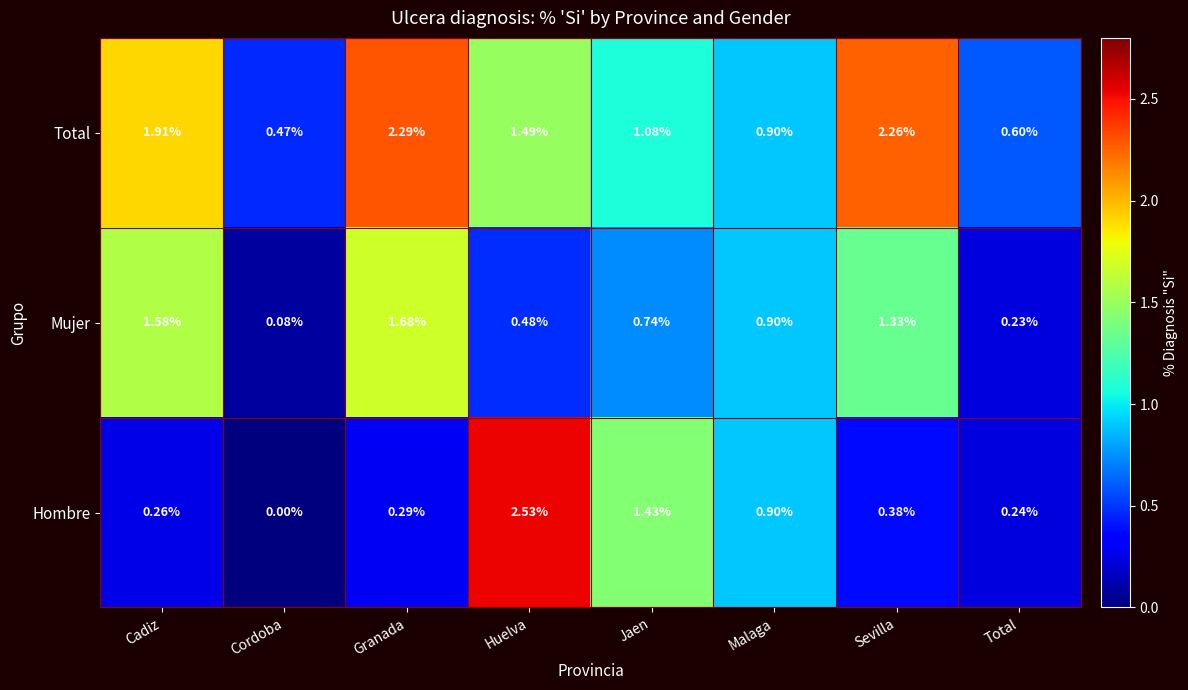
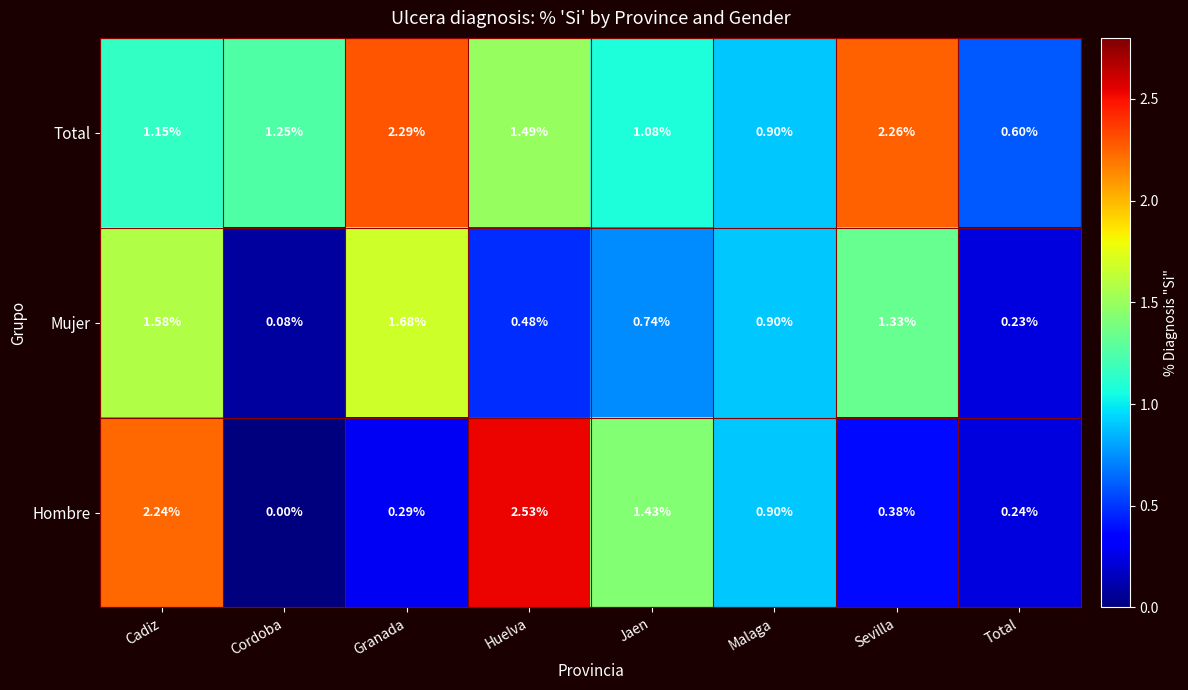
  {
    "Total": {
-     "Cadiz": "1.91%",
-     "Cordoba": "0.47%",
+     "Cadiz": "1.15%",
+     "Cordoba": "1.25%",
      "Granada": "2.29%",
      "Huelva": "1.49%",
      "Jaen": "1.08%",
      "Malaga": "0.90%",
      "Sevilla": "2.26%",
      "Total": "0.60%"
    },
    "Mujer": {
      "Cadiz": "1.58%",
      "Cordoba": "0.08%",
      "Granada": "1.68%",
      "Huelva": "0.48%",
      "Jaen": "0.74%",
      "Malaga": "0.90%",
      "Sevilla": "1.33%",
      "Total": "0.23%"
    },
    "Hombre": {
-     "Cadiz": "0.26%",
+     "Cadiz": "2.24%",
      "Cordoba": "0.00%",
      "Granada": "0.29%",
      "Huelva": "2.53%",
      "Jaen": "1.43%",
      "Malaga": "0.90%",
      "Sevilla": "0.38%",
      "Total": "0.24%"
    }
  }
